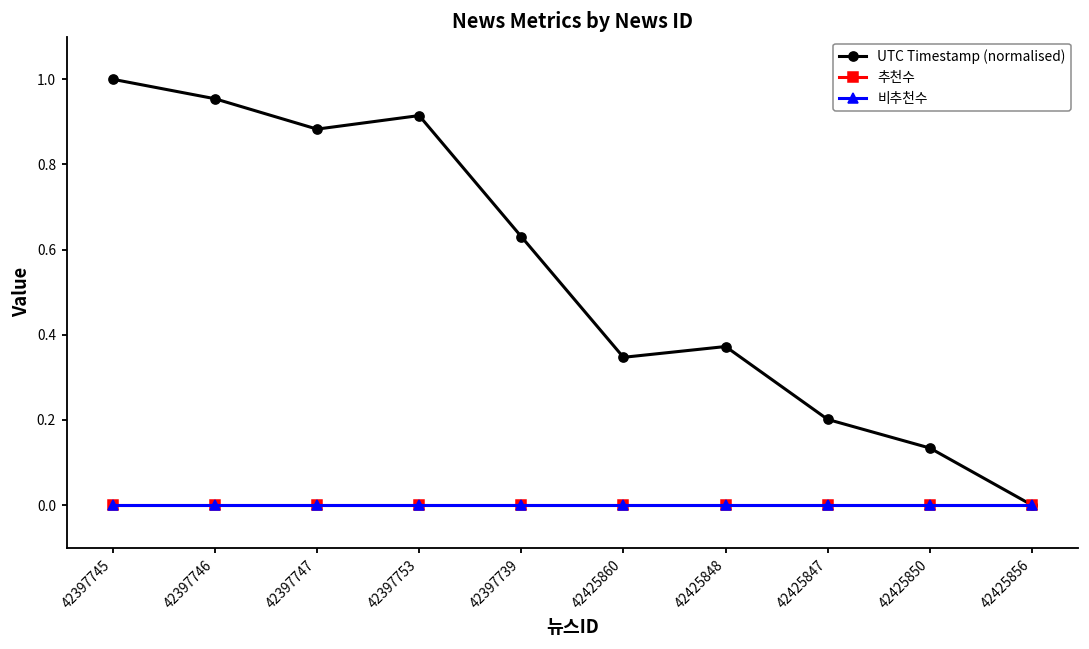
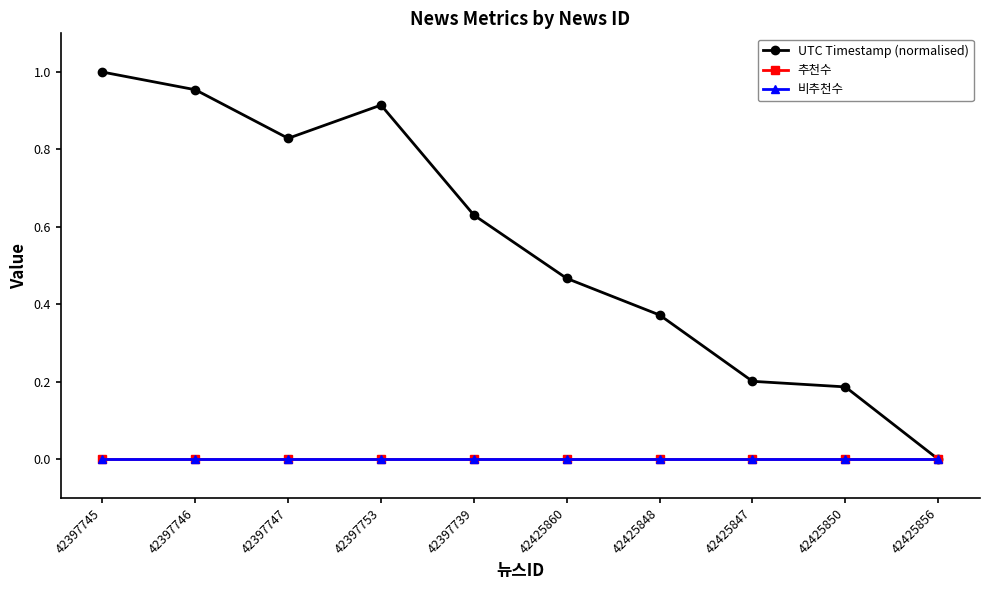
  {
    "UTC Timestamp (normalised)": {
      "42397745": 1.00,
      "42397746": 0.95,
-     "42397747": 0.88,
+     "42397747": 0.83,
      "42397753": 0.91,
      "42397739": 0.63,
-     "42425860": 0.35,
+     "42425860": 0.47,
      "42425848": 0.37,
      "42425847": 0.20,
-     "42425850": 0.13
+     "42425850": 0.19
    },
    "비추천수": {
      "42397745": 0.00,
      "42397746": 0.00,
      "42397747": 0.00,
      "42397753": 0.00,
      "42397739": 0.00,
      "42425860": 0.00,
      "42425848": 0.00,
      "42425847": 0.00,
      "42425850": 0.00
    }
  }
